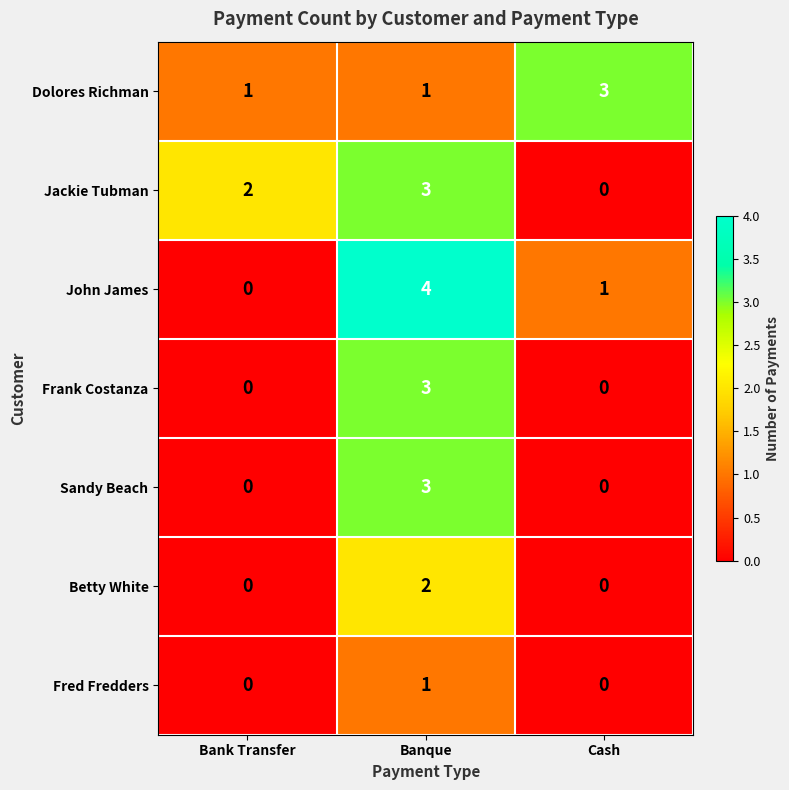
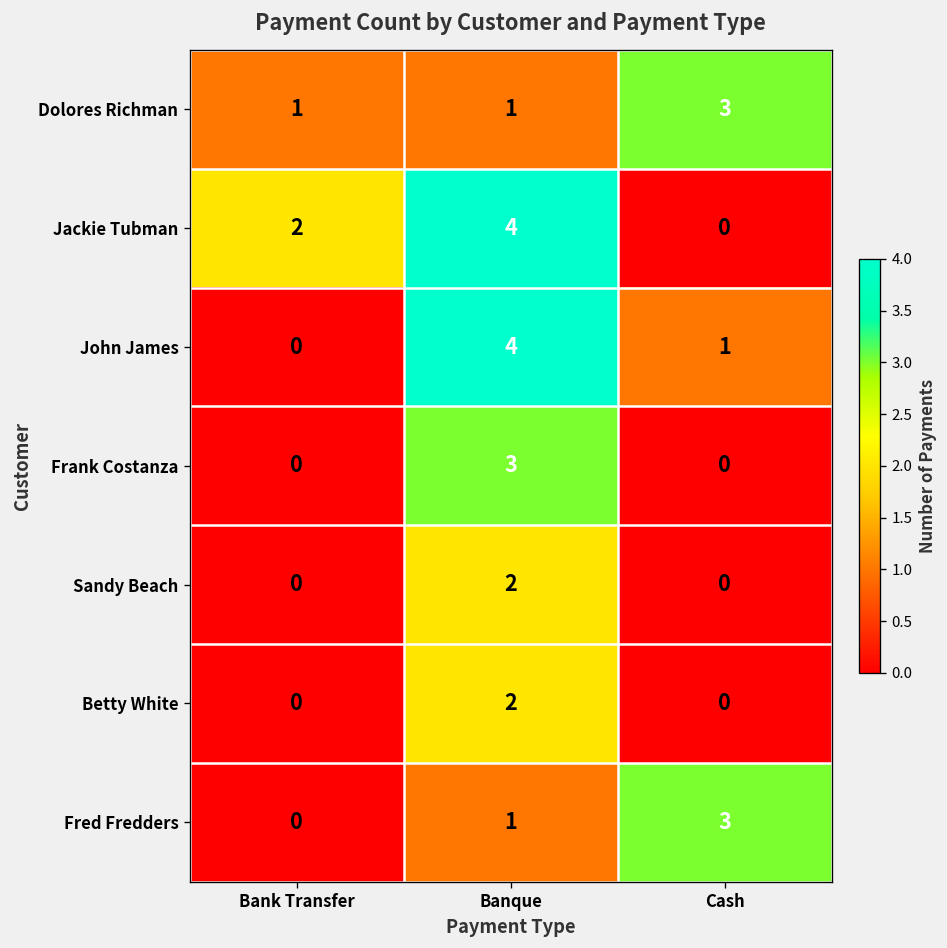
  {
    "Dolores Richman": {
      "Bank Transfer": 1,
      "Banque": 1,
      "Cash": 3
    },
    "Jackie Tubman": {
      "Bank Transfer": 2,
-     "Banque": 3,
+     "Banque": 4,
      "Cash": 0
    },
    "John James": {
      "Bank Transfer": 0,
      "Banque": 4,
      "Cash": 1
    },
    "Frank Costanza": {
      "Bank Transfer": 0,
      "Banque": 3,
      "Cash": 0
    },
    "Sandy Beach": {
      "Bank Transfer": 0,
-     "Banque": 3,
+     "Banque": 2,
      "Cash": 0
    },
    "Betty White": {
      "Bank Transfer": 0,
      "Banque": 2,
      "Cash": 0
    },
    "Fred Fredders": {
      "Bank Transfer": 0,
      "Banque": 1,
-     "Cash": 0
+     "Cash": 3
    }
  }
